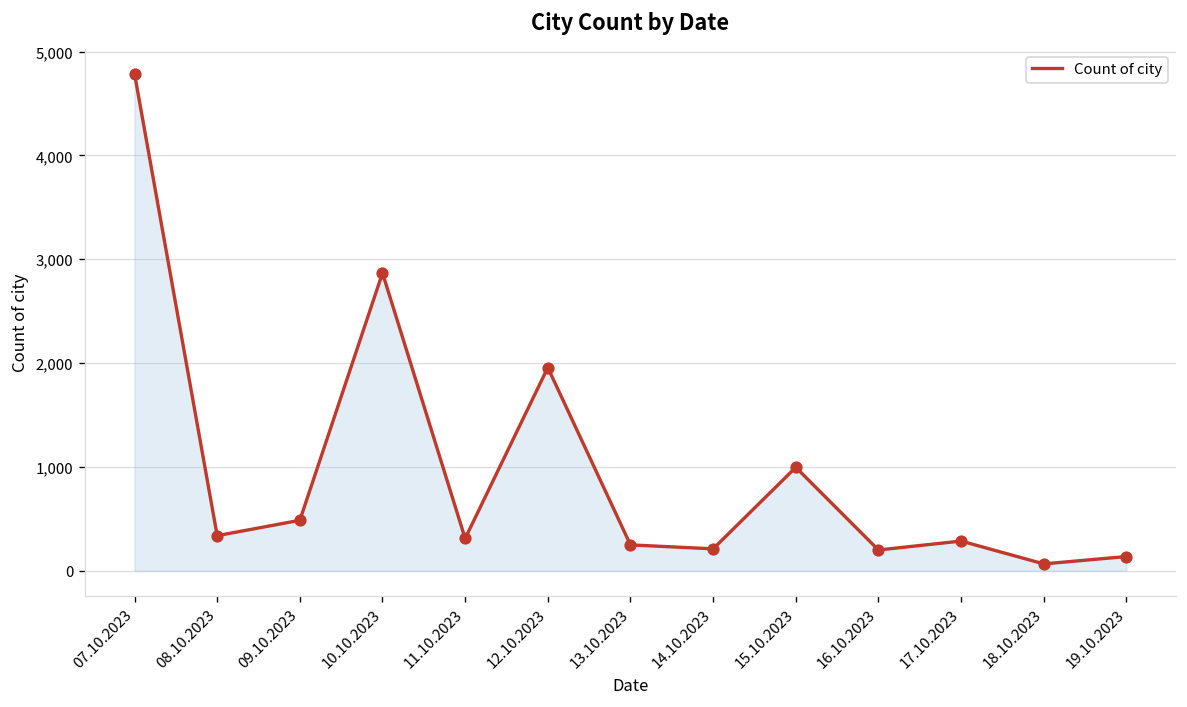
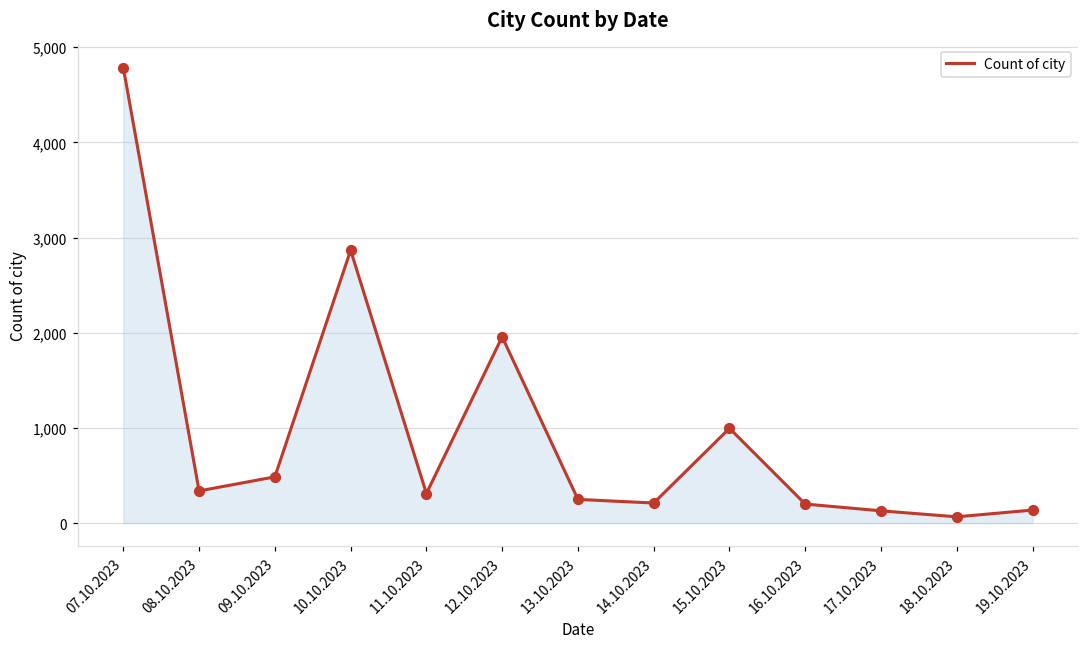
  {
    "07.10.2023": "4,800",
    "08.10.2023": "300",
    "09.10.2023": "500",
    "10.10.2023": "2,900",
    "11.10.2023": "300",
    "12.10.2023": "2,000",
    "13.10.2023": "200",
    "14.10.2023": "200",
    "15.10.2023": "1,000",
    "16.10.2023": "200",
-   "17.10.2023": "300",
+   "17.10.2023": "100",
    "18.10.2023": "100",
    "19.10.2023": "100"
  }
